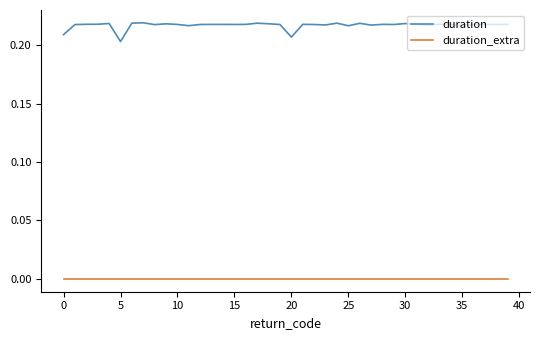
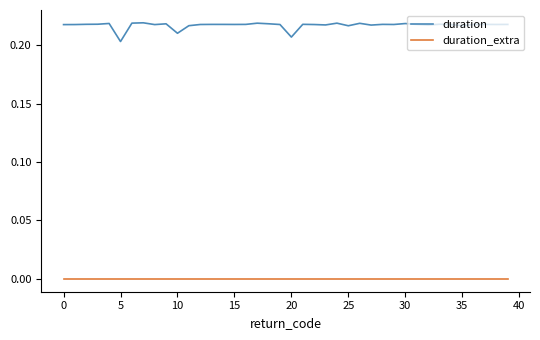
  {
    "duration": {
-     "0": 0.209,
+     "0": 0.218,
      "5": 0.203,
-     "10": 0.218,
+     "10": 0.210,
      "15": 0.218,
      "20": 0.207,
      "25": 0.217,
      "30": 0.219
    },
    "duration_extra": {
      "0": 0.000,
      "5": 0.000,
      "10": 0.000,
      "15": 0.000,
      "20": 0.000,
      "25": 0.000,
      "30": 0.000,
      "35": 0.000
    }
  }
